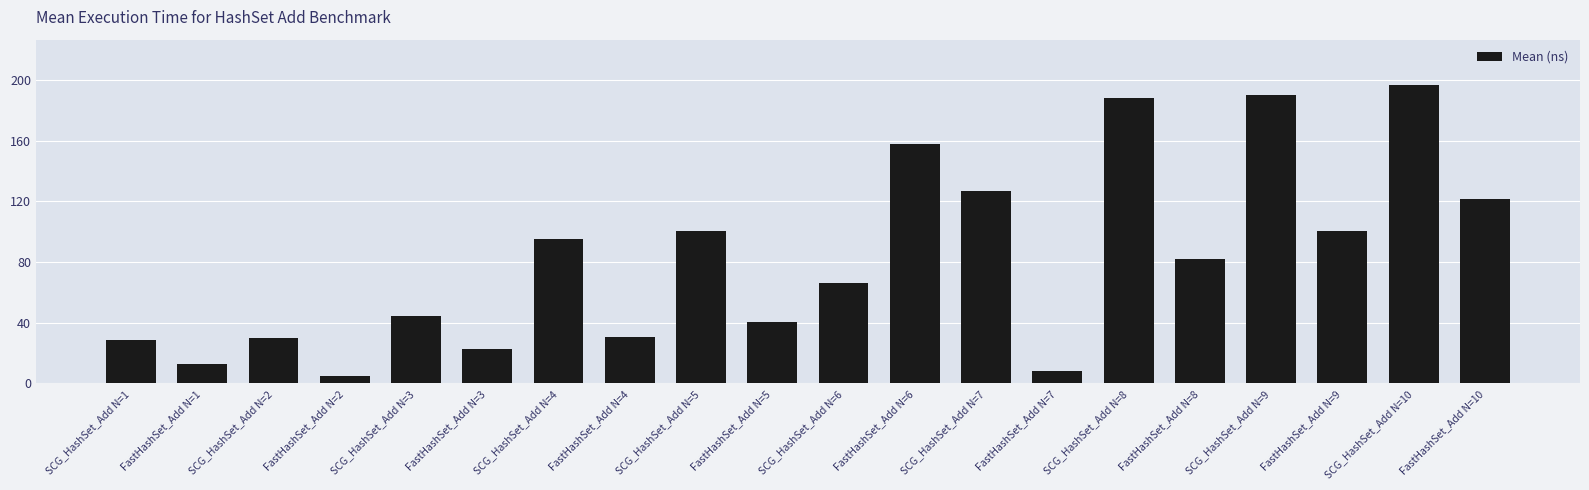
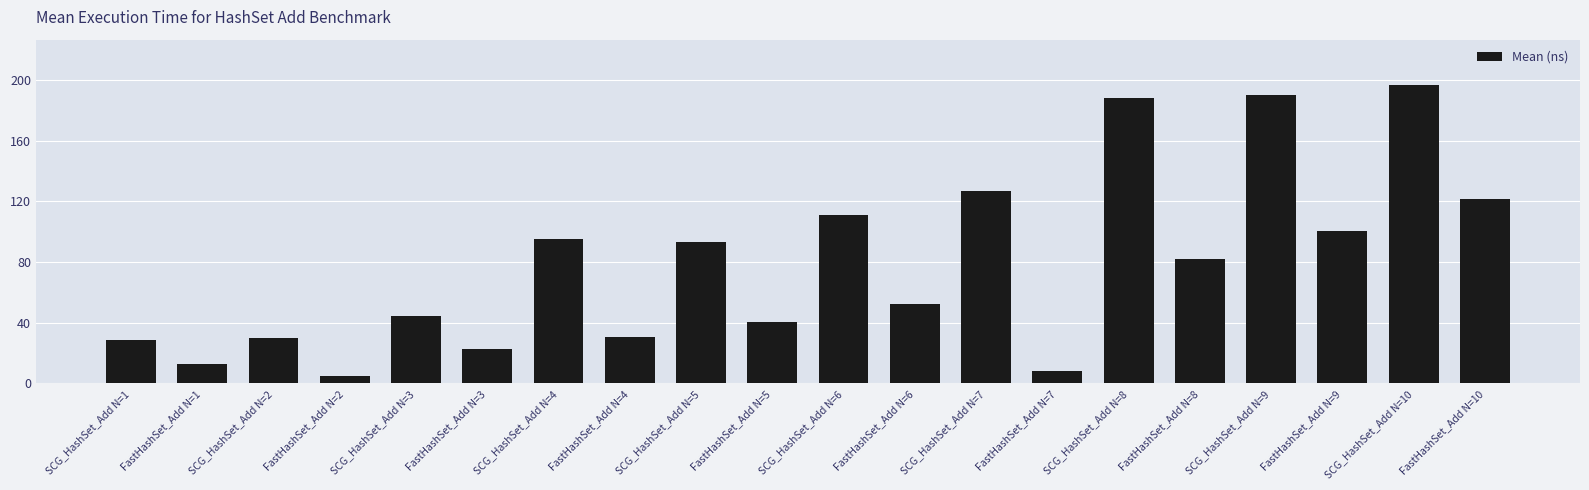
  {
    "SCG_HashSet_Add N=1": 29,
    "FastHashSet_Add N=1": 13,
    "SCG_HashSet_Add N=2": 30,
    "FastHashSet_Add N=2": 5,
    "SCG_HashSet_Add N=3": 45,
    "FastHashSet_Add N=3": 23,
    "SCG_HashSet_Add N=4": 95,
    "FastHashSet_Add N=4": 31,
-   "SCG_HashSet_Add N=5": 101,
+   "SCG_HashSet_Add N=5": 93,
    "FastHashSet_Add N=5": 41,
-   "SCG_HashSet_Add N=6": 67,
-   "FastHashSet_Add N=6": 158,
+   "SCG_HashSet_Add N=6": 111,
+   "FastHashSet_Add N=6": 52,
    "SCG_HashSet_Add N=7": 127,
    "FastHashSet_Add N=7": 8,
    "SCG_HashSet_Add N=8": 188,
    "FastHashSet_Add N=8": 82,
    "SCG_HashSet_Add N=9": 190,
    "FastHashSet_Add N=9": 100,
    "SCG_HashSet_Add N=10": 197,
    "FastHashSet_Add N=10": 121
  }
